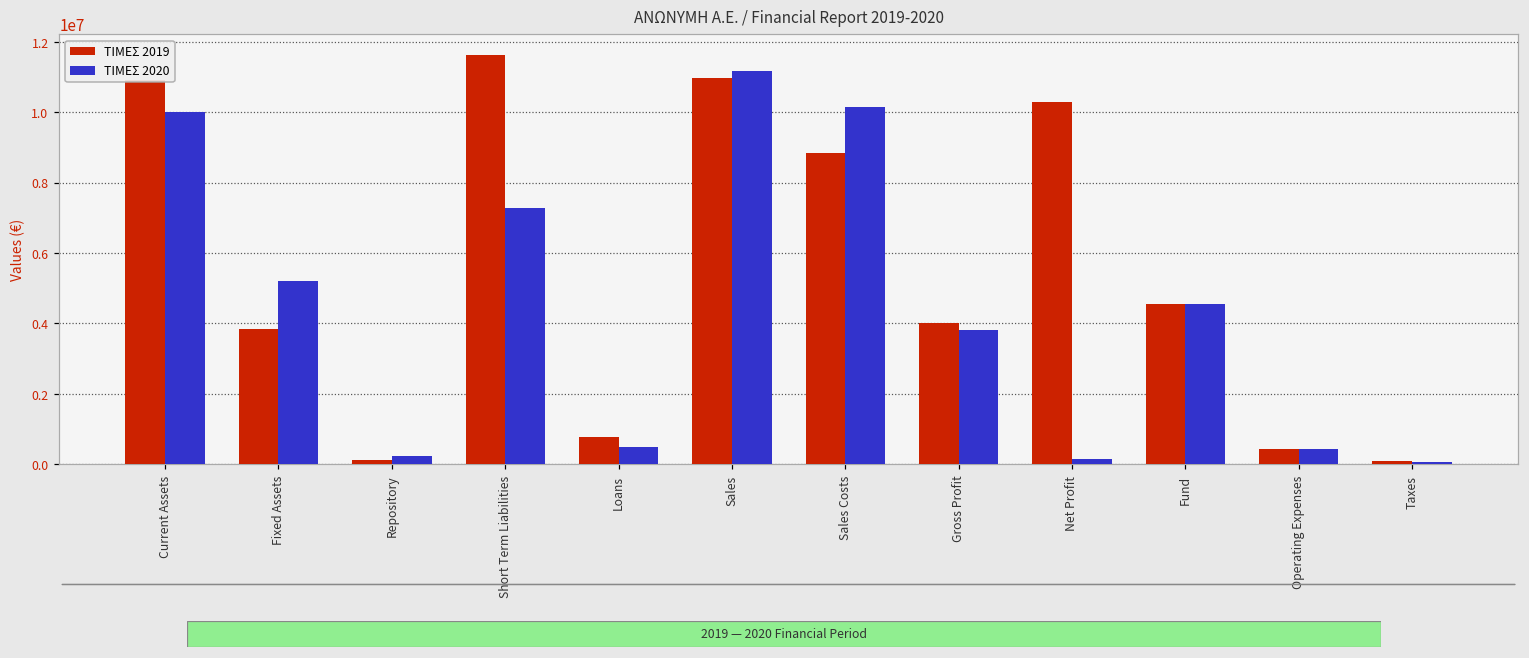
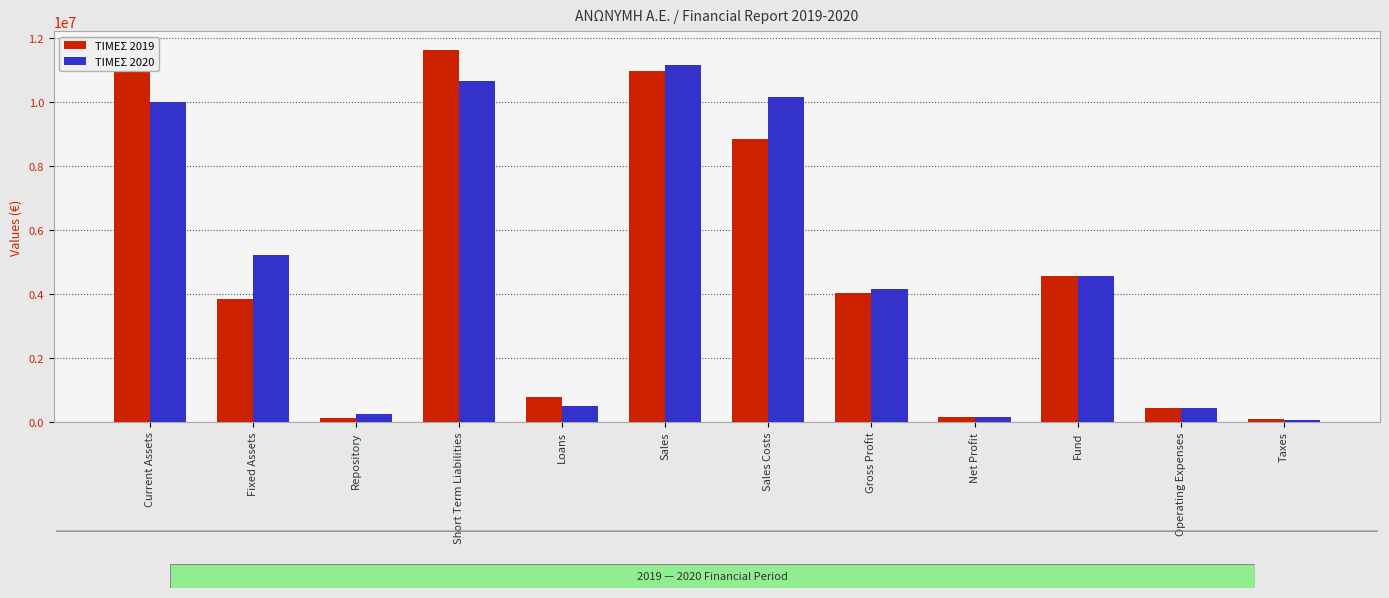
  {
    "ΤΙΜΕΣ 2019": {
      "Current Assets": 10900000,
      "Fixed Assets": 3900000,
      "Repository": 100000,
      "Short Term Liabilities": 11600000,
      "Loans": 800000,
      "Sales": 11000000,
      "Sales Costs": 8800000,
      "Gross Profit": 4000000,
-     "Net Profit": 10300000,
+     "Net Profit": 100000,
      "Fund": 4600000,
      "Operating Expenses": 400000,
      "Taxes": 100000
    },
    "ΤΙΜΕΣ 2020": {
      "Current Assets": 10000000,
      "Fixed Assets": 5200000,
      "Repository": 200000,
-     "Short Term Liabilities": 7300000,
+     "Short Term Liabilities": 10600000,
      "Loans": 500000,
      "Sales": 11200000,
      "Sales Costs": 10200000,
-     "Gross Profit": 3800000,
+     "Gross Profit": 4200000,
      "Net Profit": 200000,
      "Fund": 4600000,
      "Operating Expenses": 400000
    }
  }
